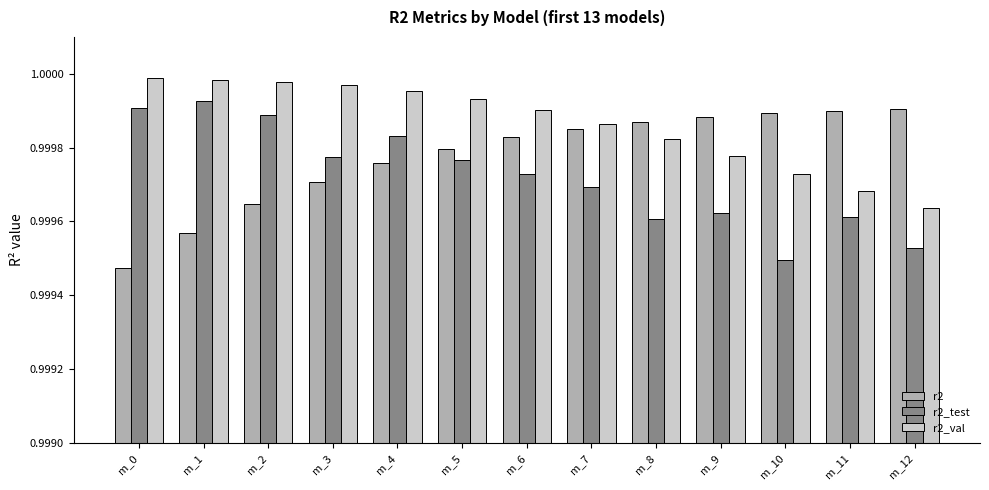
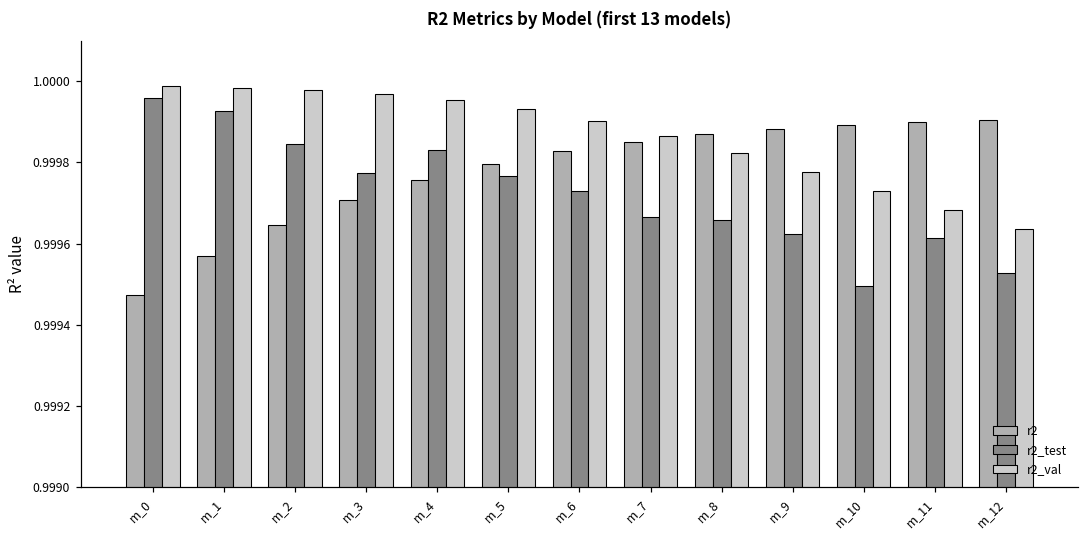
  {
    "r2_test": {
-     "m_0": 0.99991,
+     "m_0": 0.99996,
      "m_1": 0.99993,
-     "m_2": 0.99989,
+     "m_2": 0.99985,
      "m_3": 0.99977,
      "m_4": 0.99983,
      "m_5": 0.99977,
      "m_6": 0.99973,
-     "m_7": 0.99969,
-     "m_8": 0.99961,
+     "m_7": 0.99966,
+     "m_8": 0.99966,
      "m_9": 0.99962,
      "m_10": 0.99950,
      "m_11": 0.99961,
      "m_12": 0.99953
    }
  }
